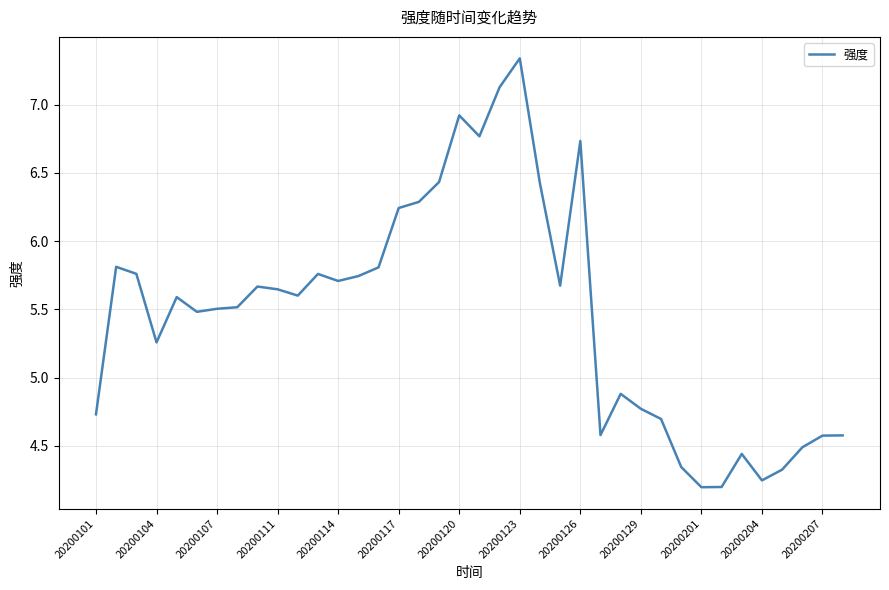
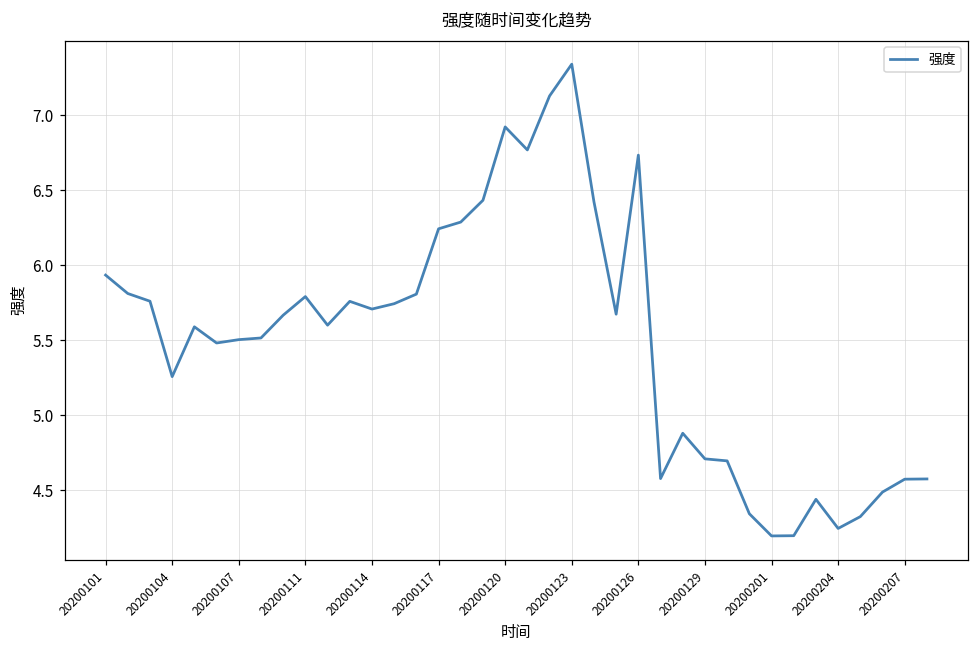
  {
-   "20200101": 4.73,
+   "20200101": 5.94,
    "20200104": 5.26,
    "20200107": 5.50,
-   "20200111": 5.65,
+   "20200111": 5.79,
    "20200114": 5.71,
    "20200117": 6.24,
    "20200120": 6.92,
    "20200123": 7.34,
    "20200126": 6.73,
-   "20200129": 4.77,
+   "20200129": 4.71,
    "20200201": 4.20,
    "20200204": 4.25,
    "20200207": 4.58
  }
